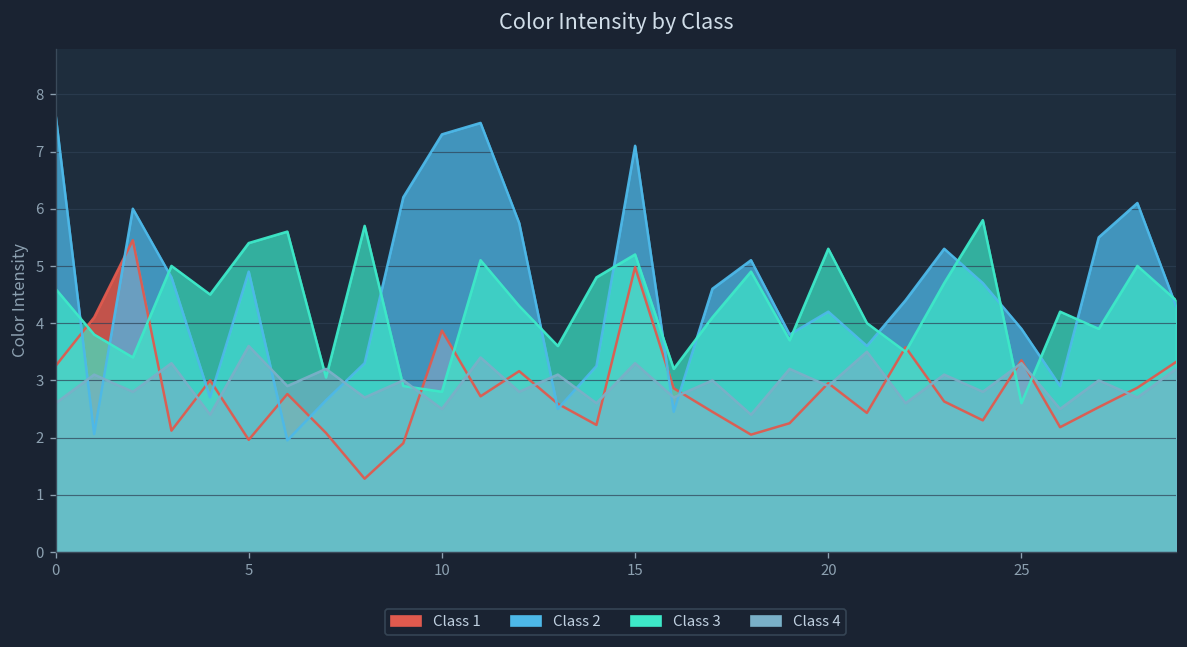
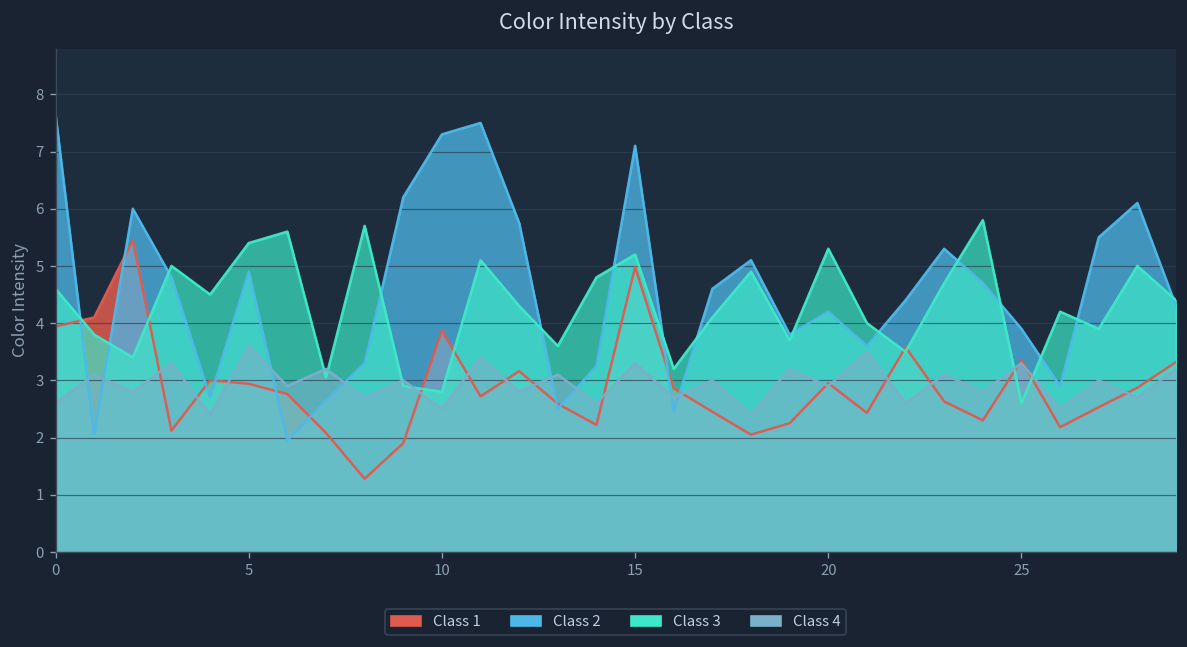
  {
    "Class 1": {
-     "0": 3.3,
-     "5": 2.0,
+     "0": 3.9,
+     "5": 2.9,
      "10": 3.9,
      "15": 5.0
    }
  }
